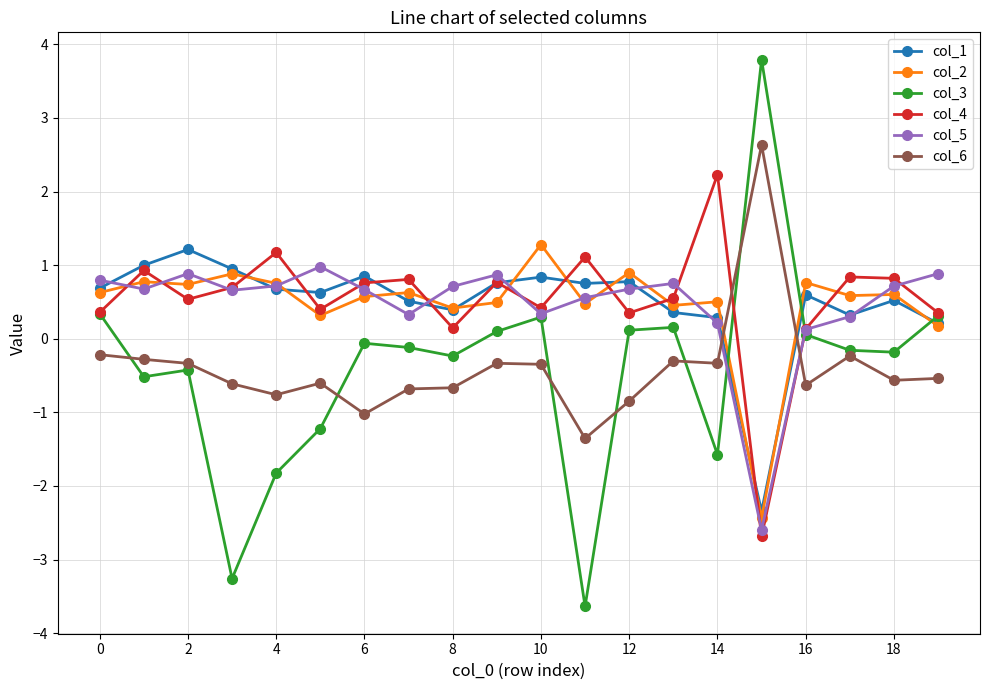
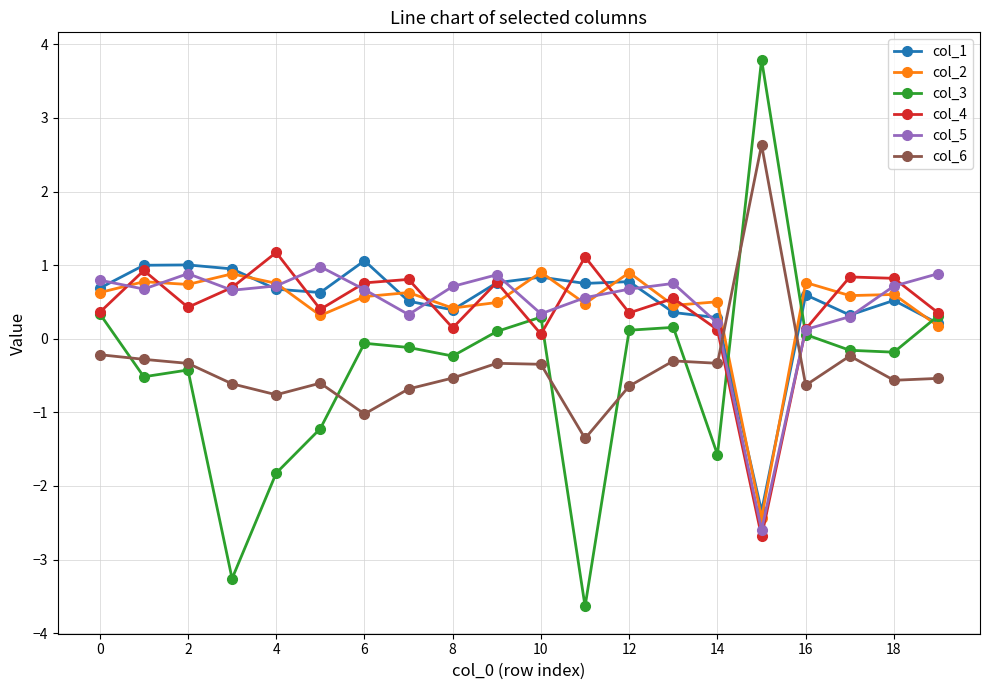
  {
    "col_1": {
      "0": 0.7,
-     "2": 1.2,
+     "2": 1.0,
      "4": 0.7,
-     "6": 0.9,
+     "6": 1.1,
      "10": 0.8,
      "12": 0.8,
      "14": 0.3,
      "16": 0.6,
      "18": 0.5
    },
    "col_2": {
      "0": 0.6,
      "2": 0.7,
      "4": 0.8,
      "6": 0.6,
-     "10": 1.3,
+     "10": 0.9,
      "12": 0.9,
      "14": 0.5,
      "16": 0.8,
      "18": 0.6
    },
    "col_3": {
      "2": -0.4,
      "4": -1.8,
      "6": -0.1,
      "8": -0.2,
      "10": 0.3,
      "12": 0.1,
      "14": -1.6,
      "16": 0.1,
      "18": -0.2
    },
    "col_4": {
-     "2": 0.5,
+     "2": 0.4,
      "4": 1.2,
      "6": 0.8,
      "8": 0.1,
-     "10": 0.4,
+     "10": 0.1,
      "12": 0.4,
-     "14": 2.2,
+     "14": 0.1,
      "18": 0.8
    },
    "col_5": {
      "0": 0.8,
      "2": 0.9,
      "4": 0.7,
      "6": 0.7,
      "8": 0.7,
      "10": 0.3,
      "12": 0.7,
      "14": 0.2,
      "18": 0.7
    },
    "col_6": {
      "0": -0.2,
      "2": -0.3,
      "4": -0.8,
      "6": -1.0,
-     "8": -0.7,
+     "8": -0.5,
      "10": -0.3,
-     "12": -0.8,
+     "12": -0.6,
      "14": -0.3,
      "16": -0.6,
      "18": -0.6
    }
  }
